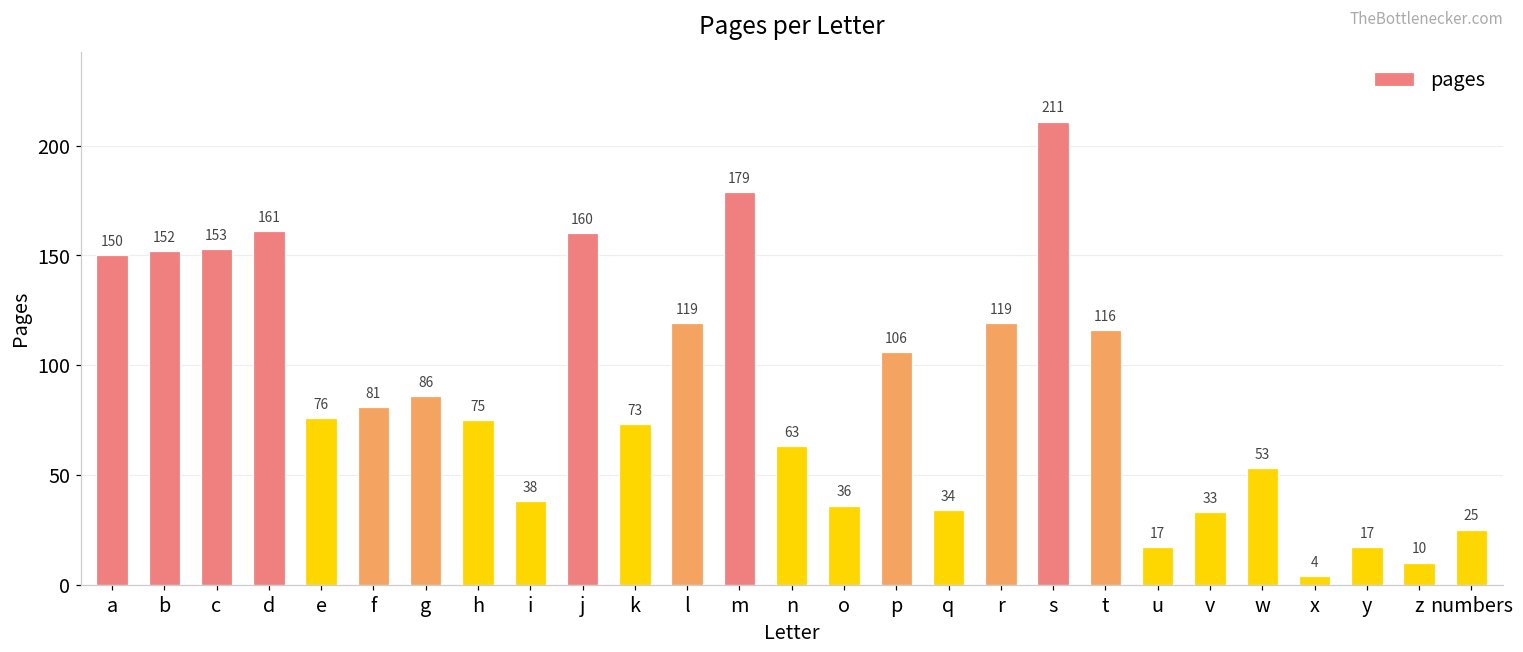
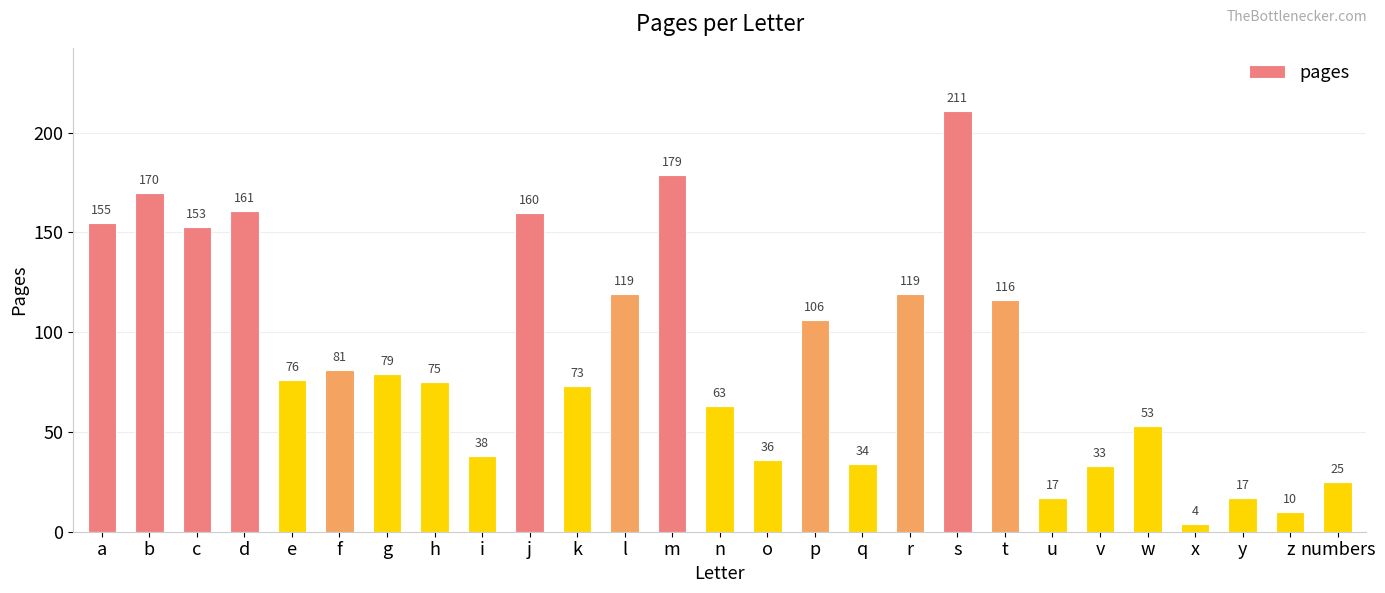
  {
-   "a": 150,
-   "b": 152,
+   "a": 155,
+   "b": 170,
    "c": 153,
    "d": 161,
    "e": 76,
    "f": 81,
-   "g": 86,
+   "g": 79,
    "h": 75,
    "i": 38,
    "j": 160,
    "k": 73,
    "l": 119,
    "m": 179,
    "n": 63,
    "o": 36,
    "p": 106,
    "q": 34,
    "r": 119,
    "s": 211,
    "t": 116,
    "u": 17,
    "v": 33,
    "w": 53,
    "x": 4,
    "y": 17,
    "z": 10,
    "numbers": 25
  }
